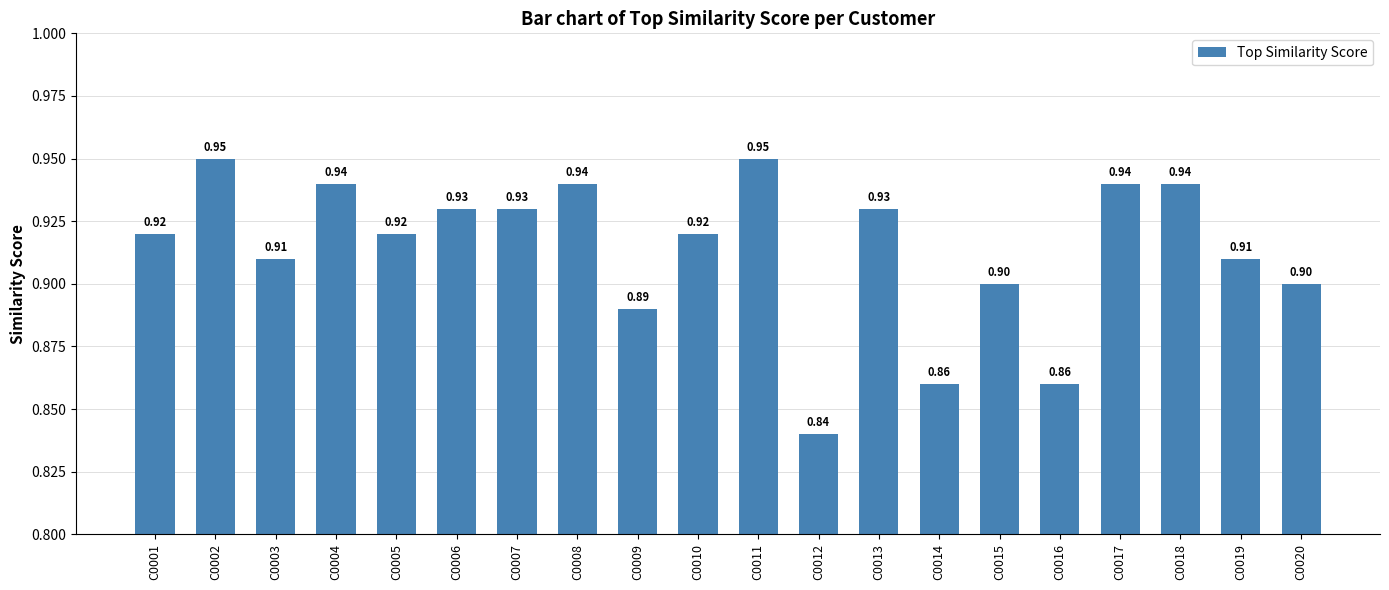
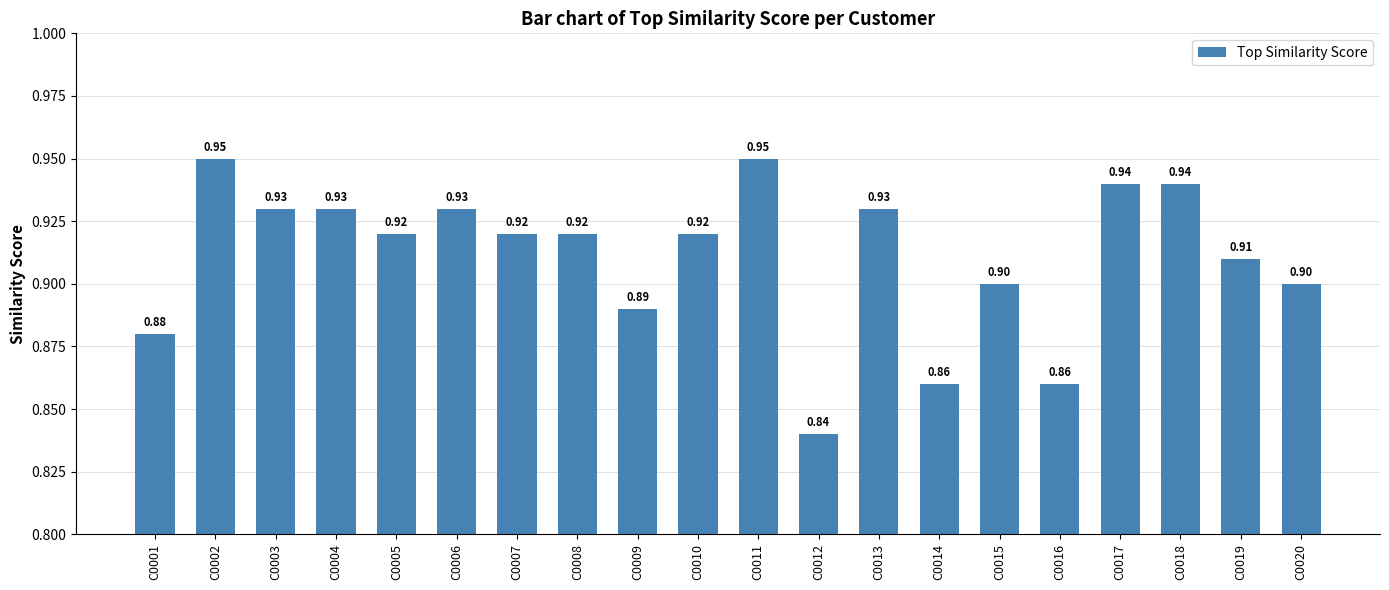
  {
-   "C0001": 0.92,
+   "C0001": 0.88,
    "C0002": 0.95,
-   "C0003": 0.91,
-   "C0004": 0.94,
+   "C0003": 0.93,
+   "C0004": 0.93,
    "C0005": 0.92,
    "C0006": 0.93,
-   "C0007": 0.93,
-   "C0008": 0.94,
+   "C0007": 0.92,
+   "C0008": 0.92,
    "C0009": 0.89,
    "C0010": 0.92,
    "C0011": 0.95,
    "C0012": 0.84,
    "C0013": 0.93,
    "C0014": 0.86,
    "C0015": 0.90,
    "C0016": 0.86,
    "C0017": 0.94,
    "C0018": 0.94,
    "C0019": 0.91,
    "C0020": 0.90
  }
